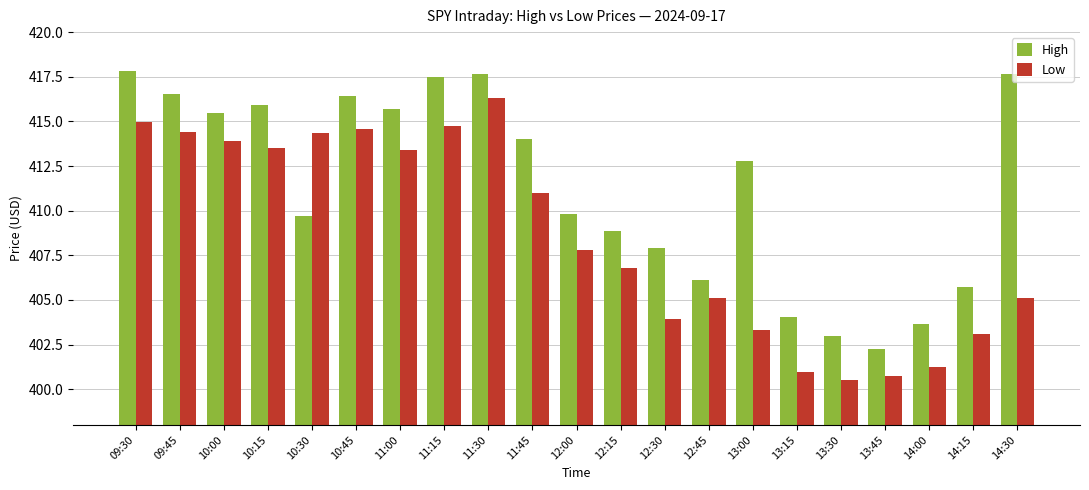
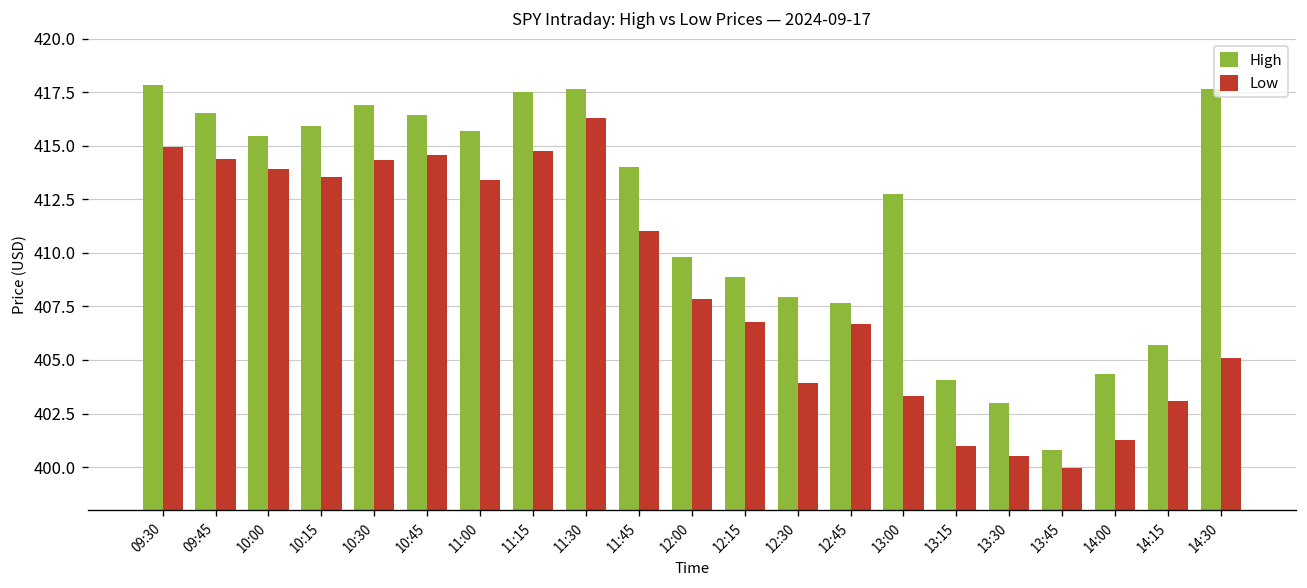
  {
    "High": {
      "09:30": 417.8,
      "09:45": 416.5,
      "10:00": 415.5,
      "10:15": 415.9,
-     "10:30": 409.7,
+     "10:30": 416.9,
      "10:45": 416.4,
      "11:00": 415.7,
      "11:15": 417.5,
      "11:30": 417.6,
      "11:45": 414.0,
      "12:00": 409.8,
      "12:15": 408.9,
      "12:30": 407.9,
-     "12:45": 406.1,
+     "12:45": 407.7,
      "13:00": 412.8,
      "13:15": 404.1,
      "13:30": 403.0,
-     "13:45": 402.2,
-     "14:00": 403.6,
+     "13:45": 400.8,
+     "14:00": 404.3,
      "14:15": 405.7,
      "14:30": 417.7
    },
    "Low": {
      "09:30": 415.0,
      "09:45": 414.4,
      "10:00": 413.9,
      "10:15": 413.5,
      "10:30": 414.3,
      "10:45": 414.6,
      "11:00": 413.4,
      "11:15": 414.7,
      "11:30": 416.3,
      "11:45": 411.0,
      "12:00": 407.8,
      "12:15": 406.8,
      "12:30": 403.9,
-     "12:45": 405.1,
+     "12:45": 406.7,
      "13:00": 403.3,
      "13:15": 401.0,
      "13:30": 400.5,
-     "13:45": 400.7,
+     "13:45": 400.0,
      "14:00": 401.3,
      "14:15": 403.1,
      "14:30": 405.1
    }
  }
